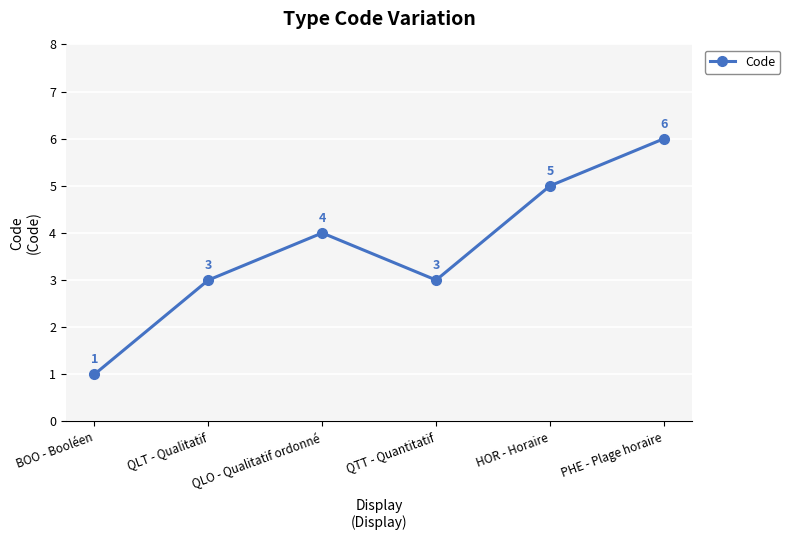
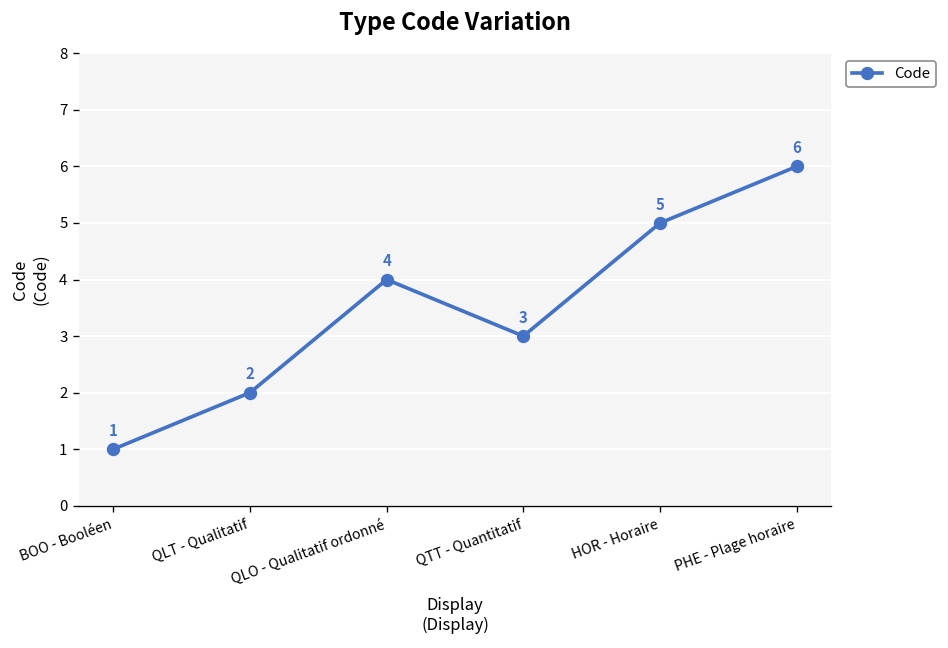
  {
    "BOO - Booléen": 1,
-   "QLT - Qualitatif": 3,
+   "QLT - Qualitatif": 2,
    "QLO - Qualitatif ordonné": 4,
    "QTT - Quantitatif": 3,
    "HOR - Horaire": 5,
    "PHE - Plage horaire": 6
  }
